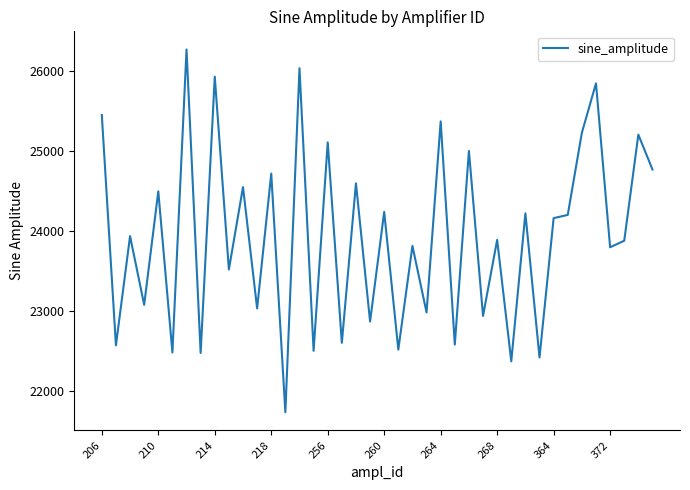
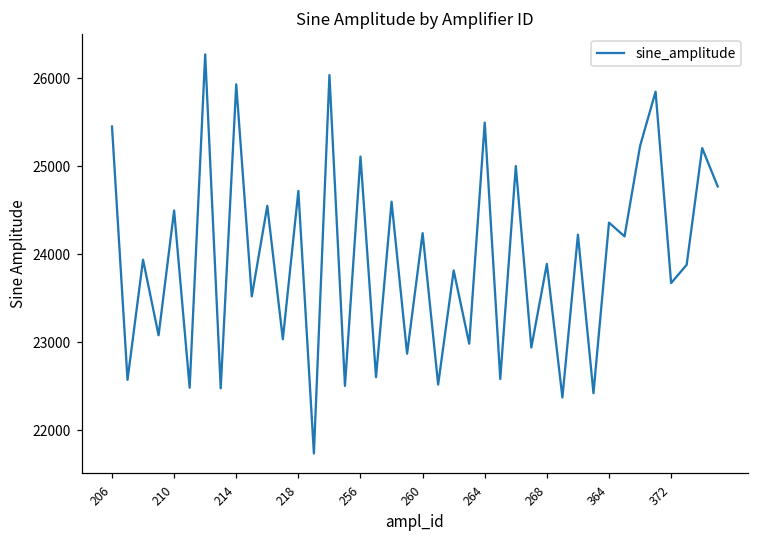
  {
    "206": 25500,
    "210": 24500,
    "214": 25900,
    "218": 24700,
    "256": 25100,
    "260": 24200,
-   "264": 25400,
+   "264": 25500,
    "268": 23900,
-   "364": 24200,
-   "372": 23800
+   "364": 24400,
+   "372": 23700
  }
